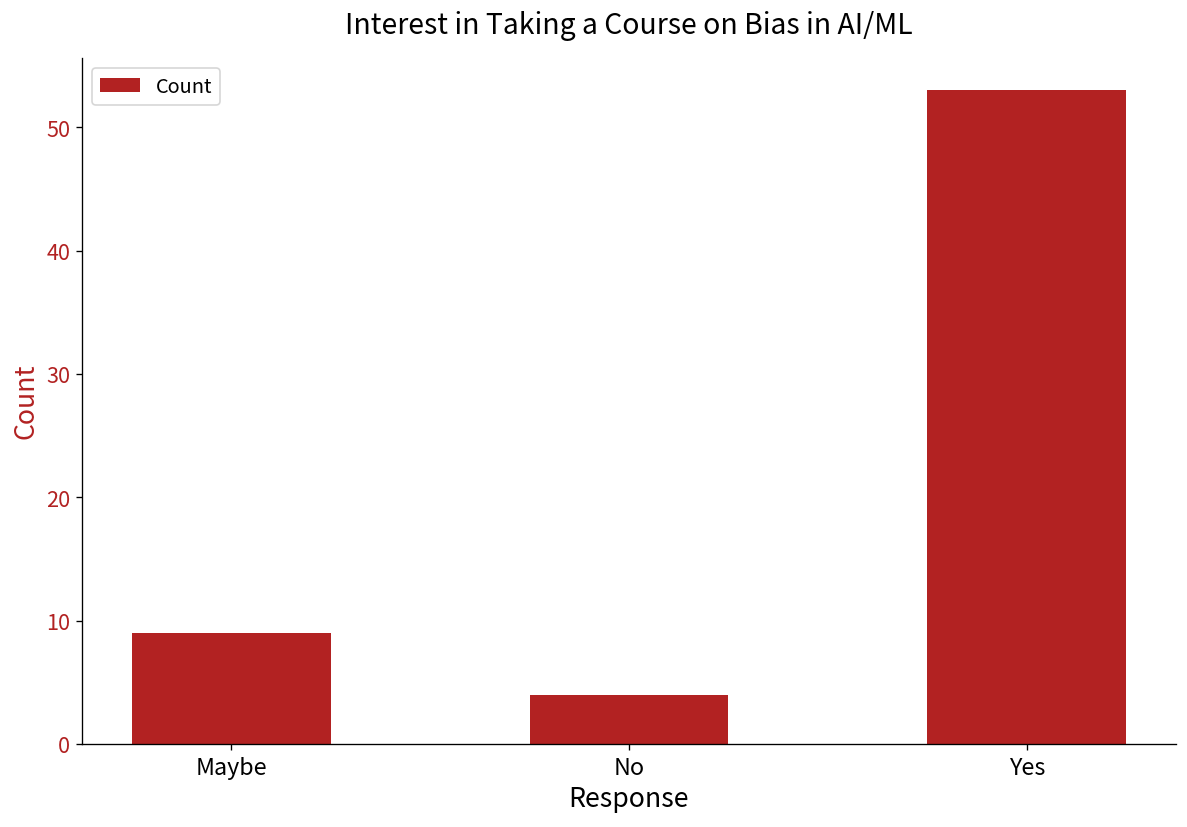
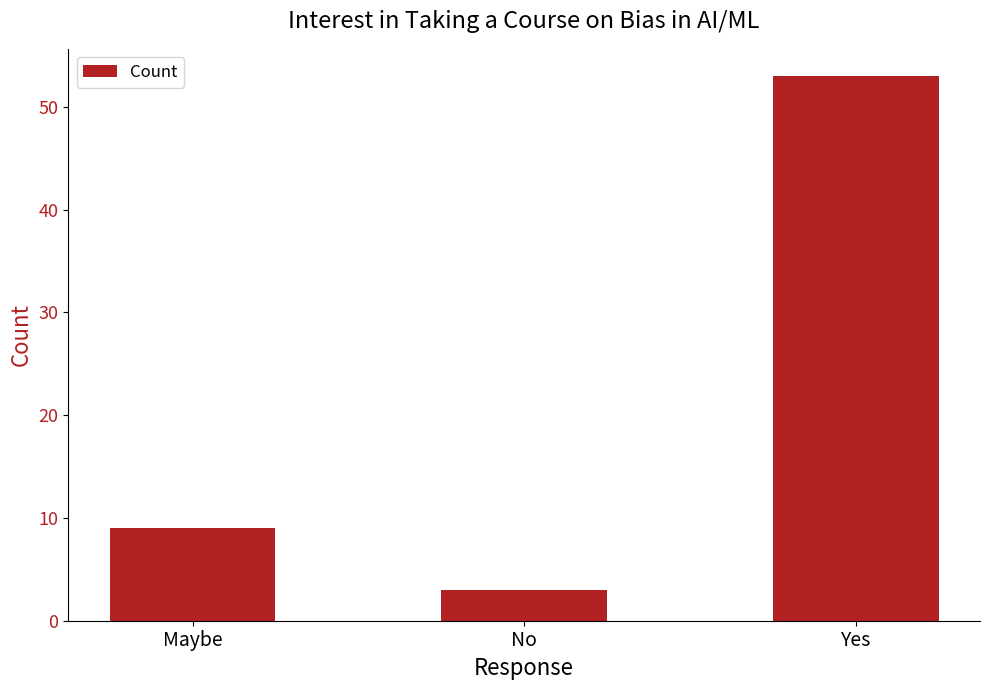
  {
    "Maybe": 9,
-   "No": 4,
+   "No": 3,
    "Yes": 53
  }
